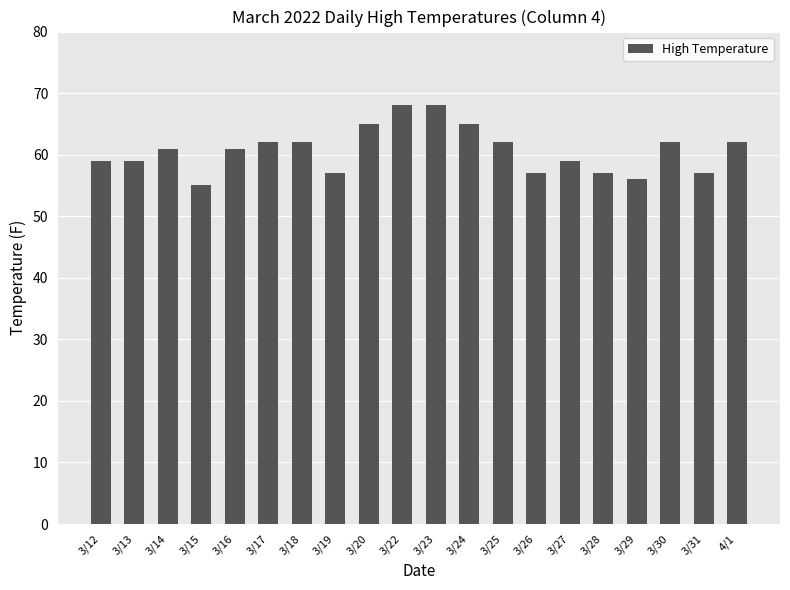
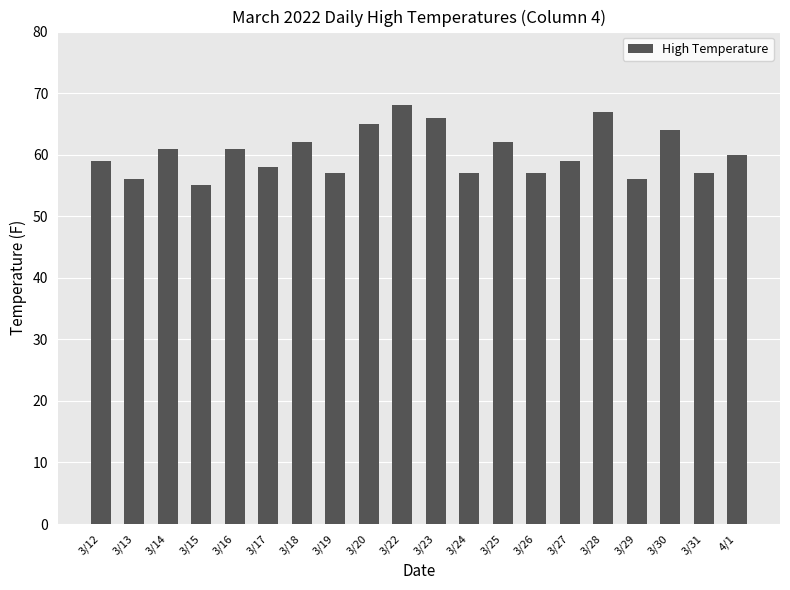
  {
    "3/12": 59,
-   "3/13": 59,
+   "3/13": 56,
    "3/14": 61,
    "3/15": 55,
    "3/16": 61,
-   "3/17": 62,
+   "3/17": 58,
    "3/18": 62,
    "3/19": 57,
    "3/20": 65,
    "3/22": 68,
-   "3/23": 68,
-   "3/24": 65,
+   "3/23": 66,
+   "3/24": 57,
    "3/25": 62,
    "3/26": 57,
    "3/27": 59,
-   "3/28": 57,
+   "3/28": 67,
    "3/29": 56,
-   "3/30": 62,
+   "3/30": 64,
    "3/31": 57,
-   "4/1": 62
+   "4/1": 60
  }
